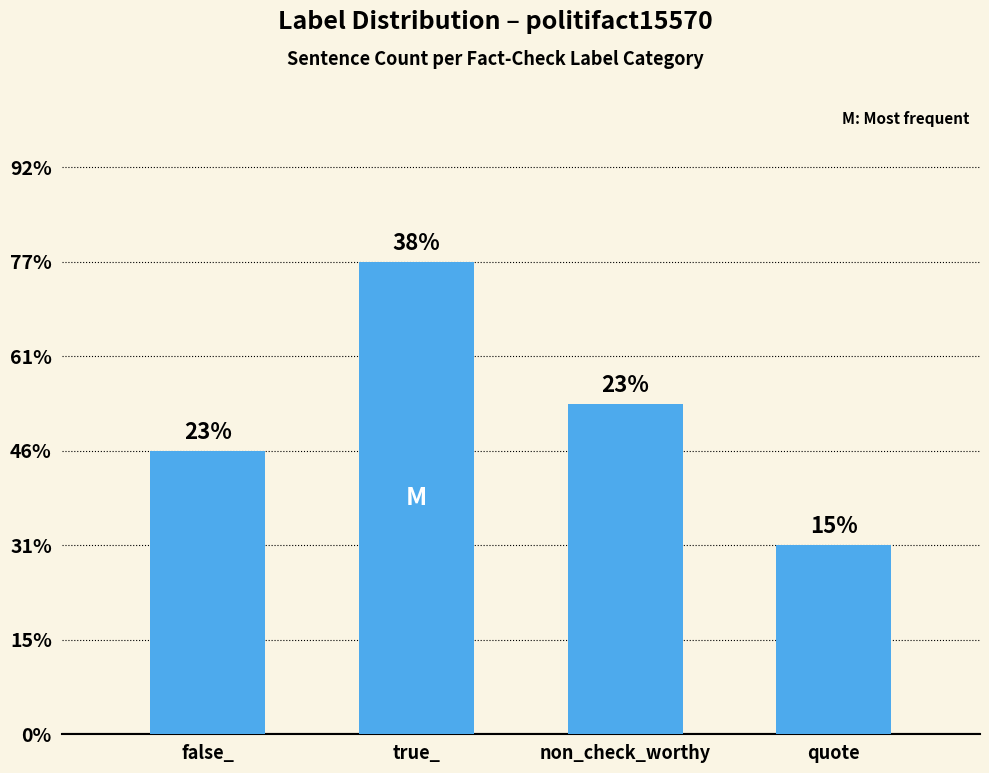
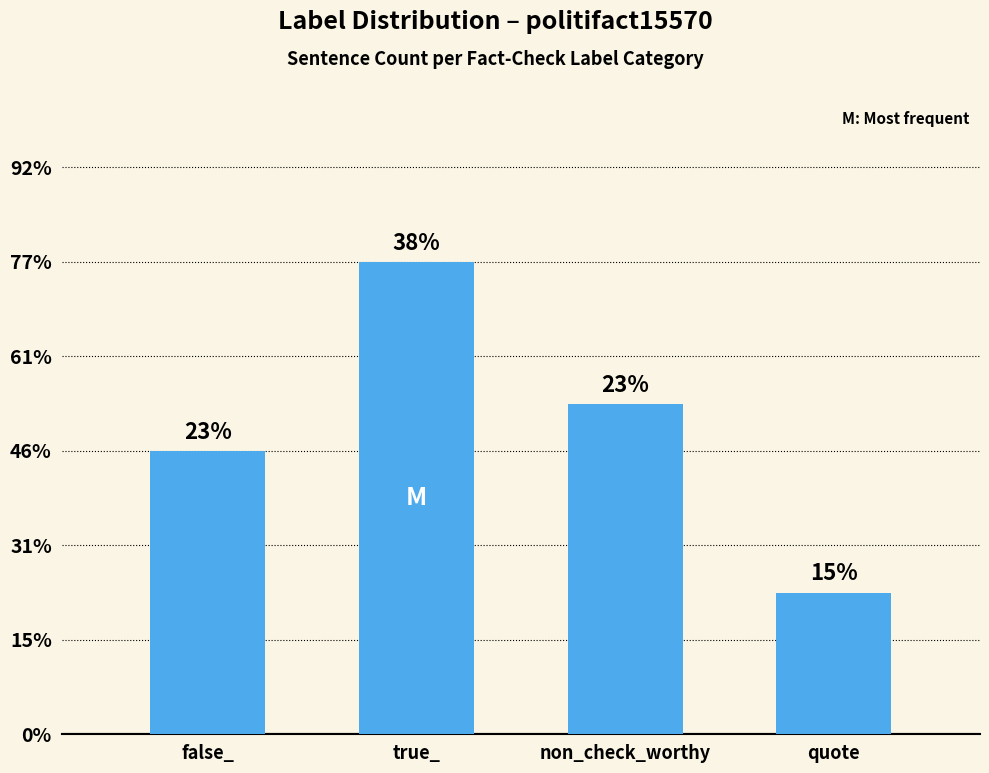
  {
-   "quote": "31%"
+   "quote": "23%"
  }
